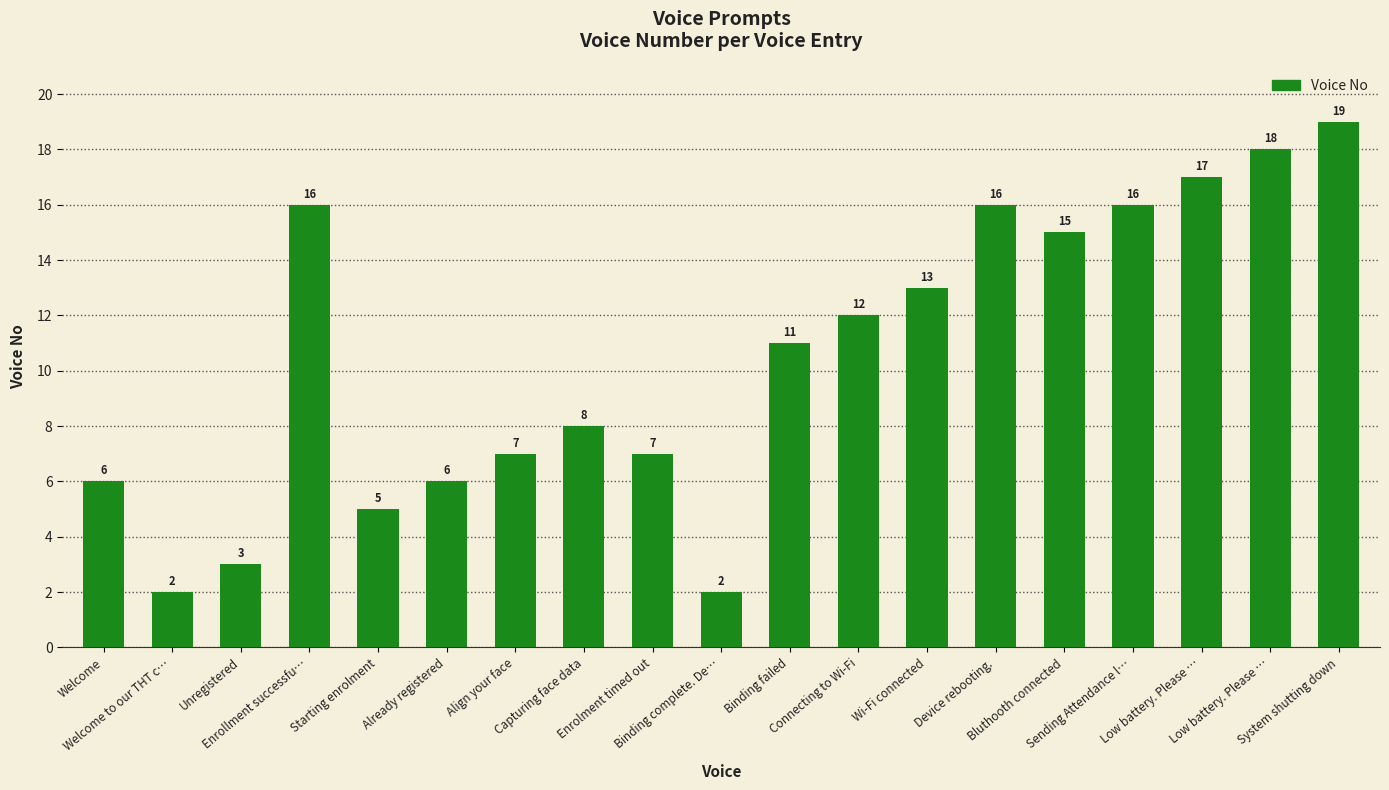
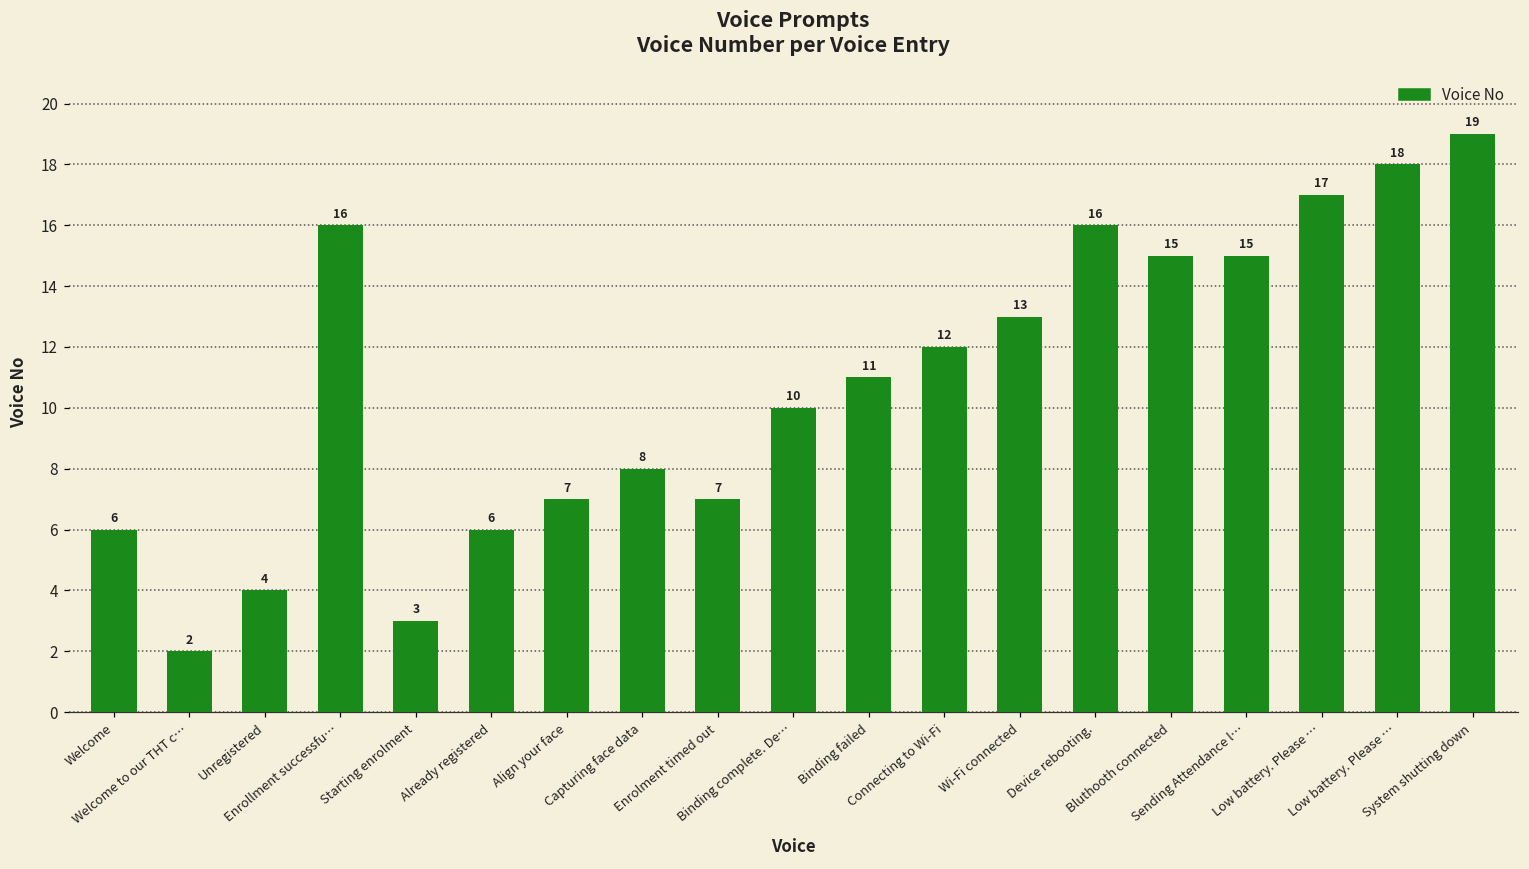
  {
    "Welcome": 6,
    "Welcome to our THT c…": 2,
-   "Unregistered": 3,
+   "Unregistered": 4,
    "Enrollment successfu…": 16,
-   "Starting enrolment": 5,
+   "Starting enrolment": 3,
    "Already registered": 6,
    "Align your face": 7,
    "Capturing face data": 8,
    "Enrolment timed out": 7,
-   "Binding complete. De…": 2,
+   "Binding complete. De…": 10,
    "Binding failed": 11,
    "Connecting to Wi-Fi": 12,
    "Wi-Fi connected": 13,
    "Device rebooting.": 16,
    "Bluthooth connected": 15,
-   "Sending Attendance l…": 16,
+   "Sending Attendance l…": 15,
    "System shutting down": 19
  }
